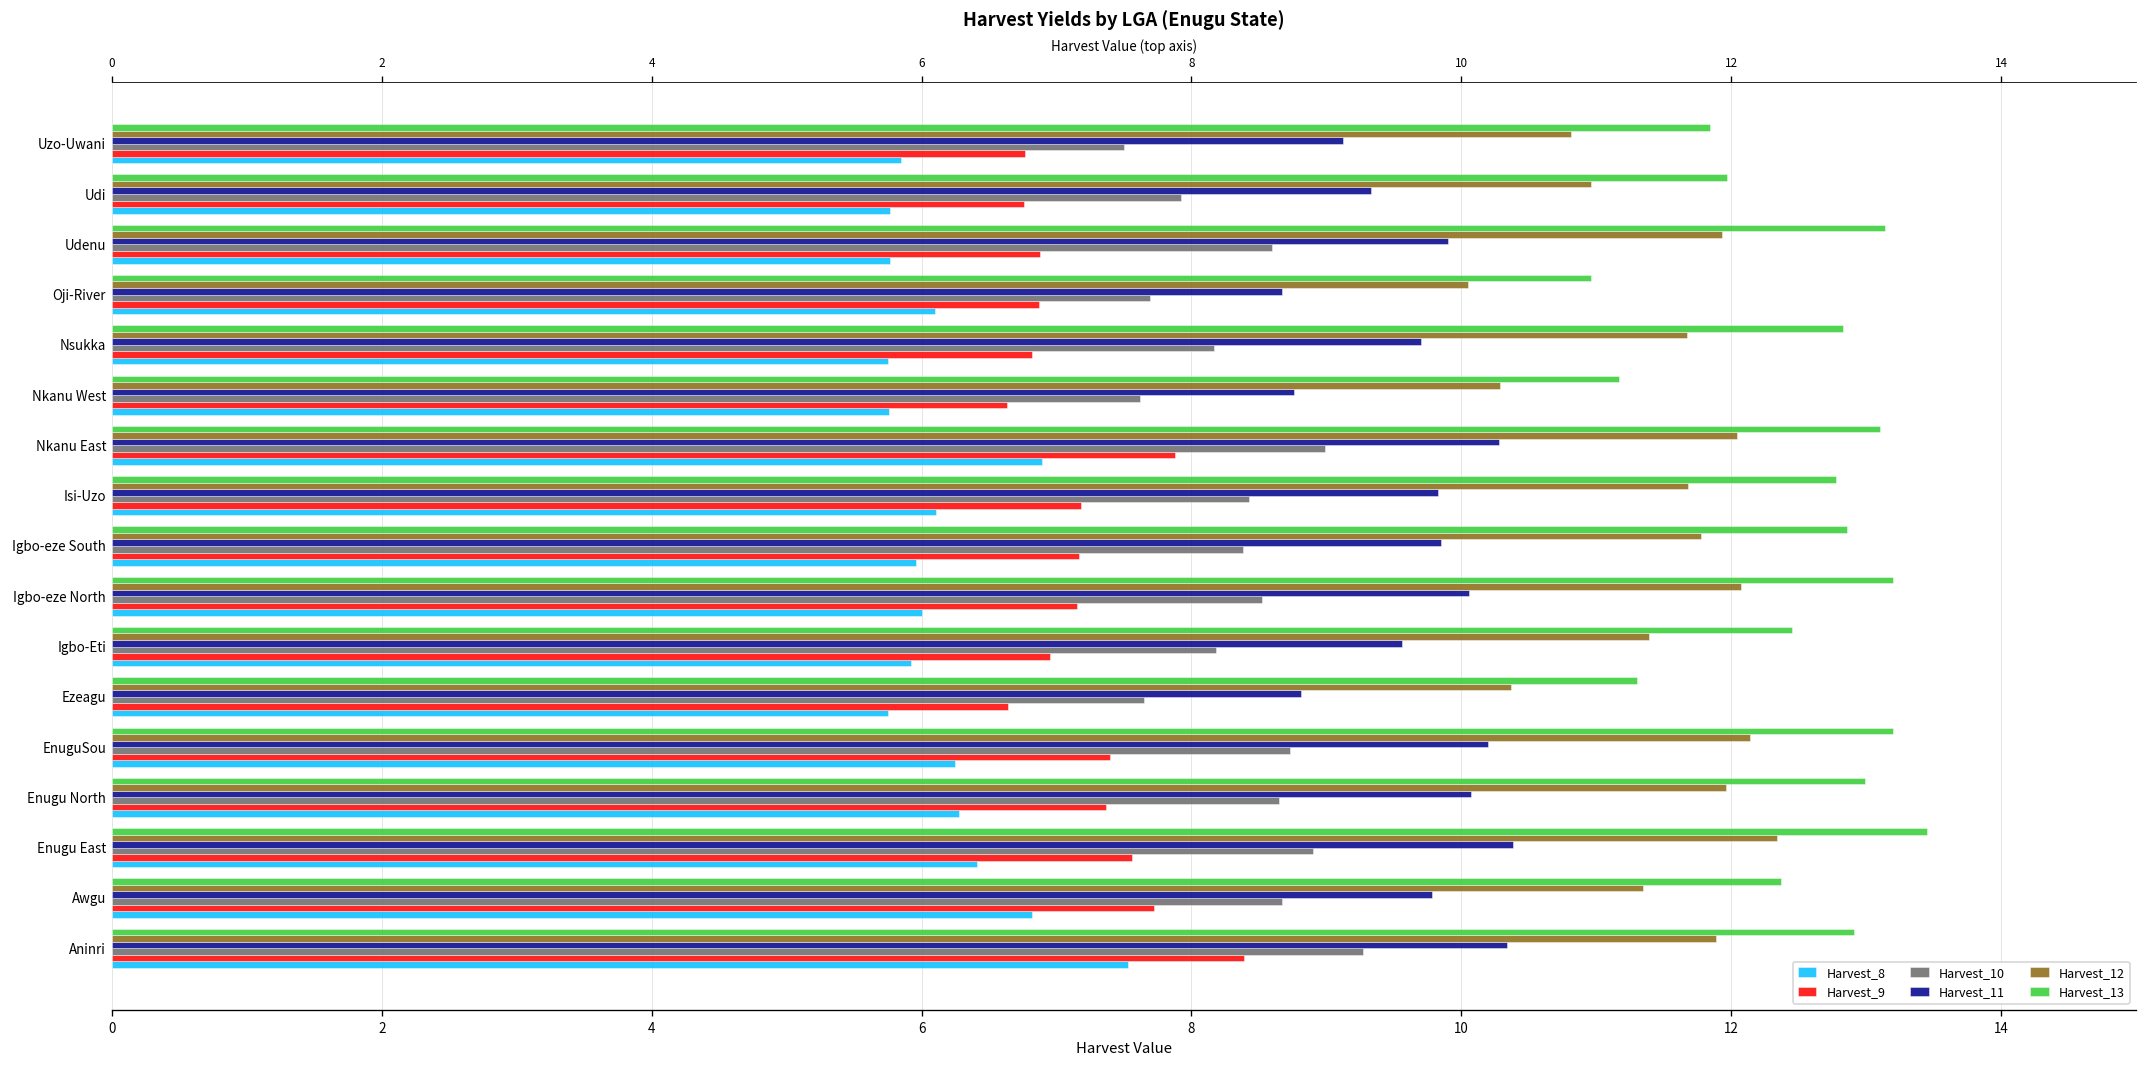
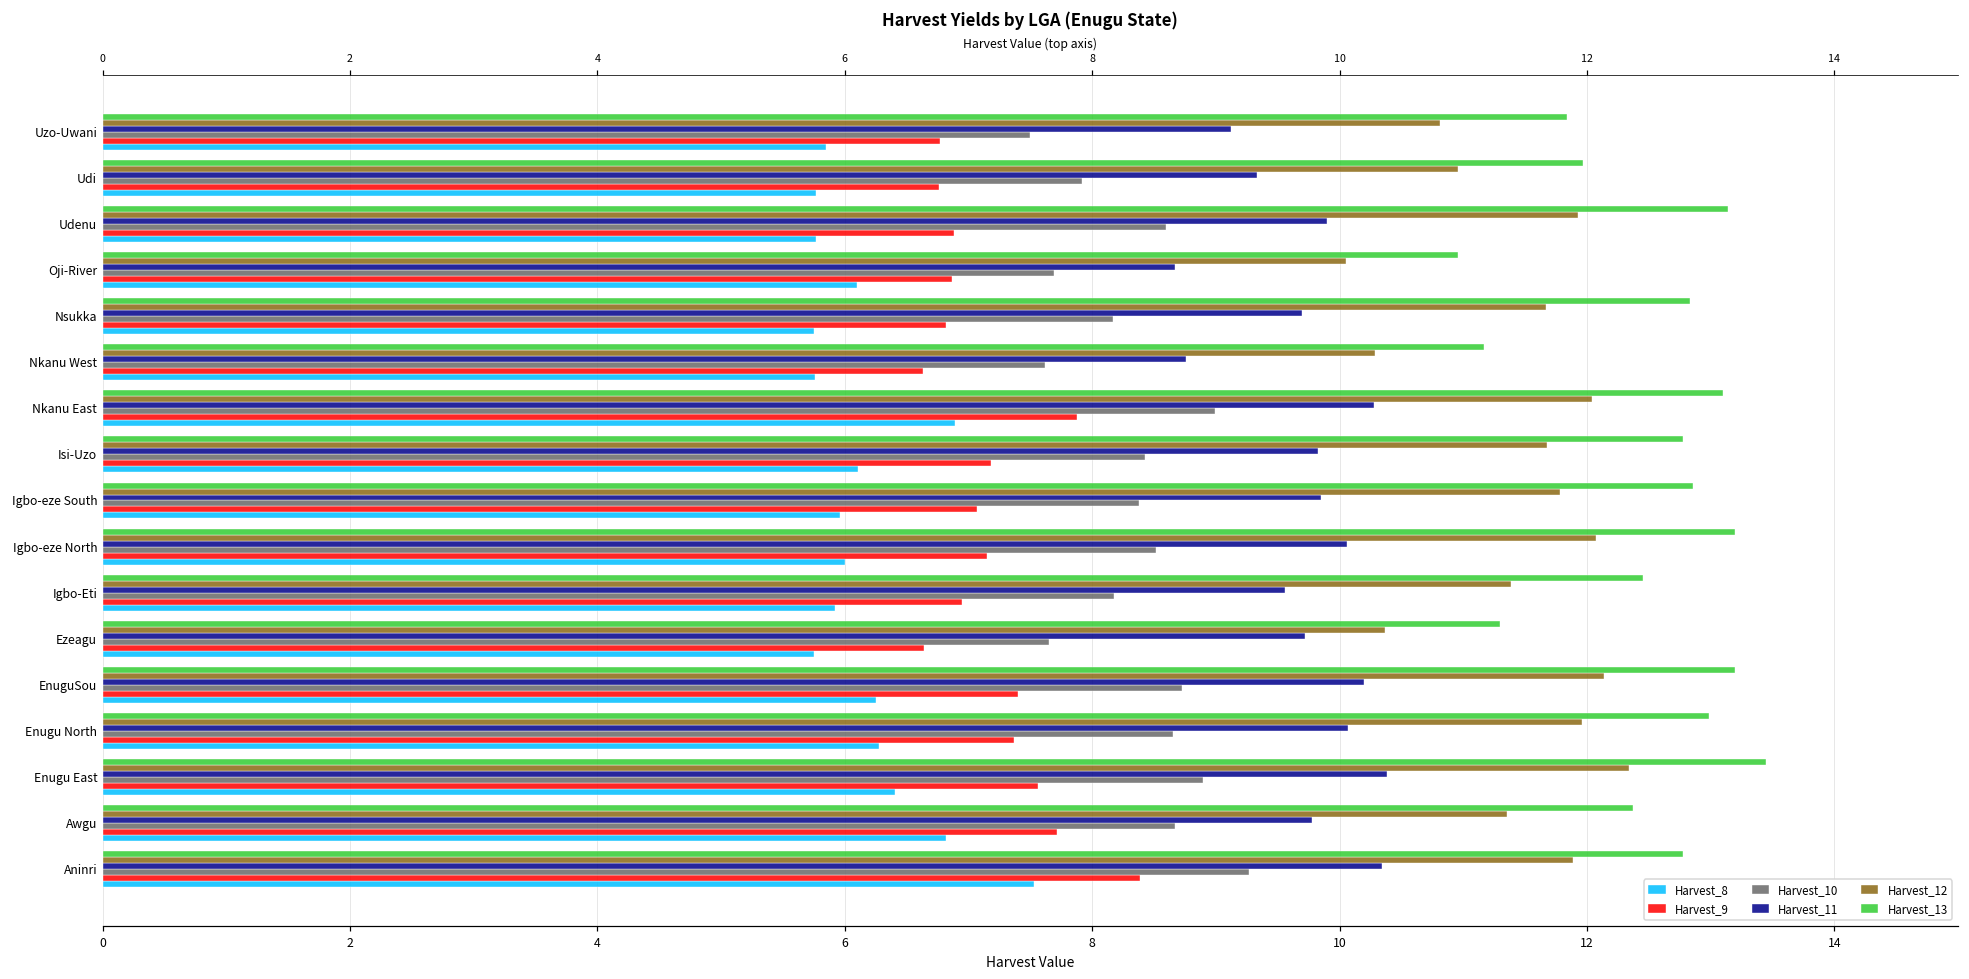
  {
    "Harvest_8": {
      "Uzo-Uwani": 5.85,
      "Udi": 5.77,
      "Udenu": 5.77,
      "Oji-River": 6.10,
      "Nsukka": 5.75,
      "Nkanu West": 5.76,
      "Nkanu East": 6.89,
      "Isi-Uzo": 6.11,
      "Igbo-eze South": 5.96,
      "Igbo-eze North": 6.00,
      "Igbo-Eti": 5.92,
      "Ezeagu": 5.75,
      "EnuguSou": 6.25,
      "Enugu North": 6.28,
      "Enugu East": 6.41,
      "Awgu": 6.82,
      "Aninri": 7.53
    },
    "Harvest_9": {
      "Uzo-Uwani": 6.77,
      "Udi": 6.76,
      "Udenu": 6.88,
      "Oji-River": 6.87,
      "Nsukka": 6.82,
      "Nkanu West": 6.63,
      "Nkanu East": 7.88,
      "Isi-Uzo": 7.18,
-     "Igbo-eze South": 7.17,
+     "Igbo-eze South": 7.07,
      "Igbo-eze North": 7.15,
      "Igbo-Eti": 6.95,
      "Ezeagu": 6.64,
      "EnuguSou": 7.40,
      "Enugu North": 7.37,
      "Enugu East": 7.56,
      "Awgu": 7.72,
      "Aninri": 8.39
    },
    "Harvest_10": {
      "Uzo-Uwani": 7.50,
      "Udi": 7.92,
      "Udenu": 8.60,
      "Oji-River": 7.69,
      "Nsukka": 8.17,
      "Nkanu West": 7.62,
      "Nkanu East": 8.99,
      "Isi-Uzo": 8.43,
      "Igbo-eze South": 8.38,
      "Igbo-eze North": 8.52,
      "Igbo-Eti": 8.18,
      "Ezeagu": 7.65,
      "EnuguSou": 8.73,
      "Enugu North": 8.65,
      "Enugu East": 8.90,
      "Awgu": 8.67,
      "Aninri": 9.27
    },
    "Harvest_11": {
      "Uzo-Uwani": 9.12,
      "Udi": 9.33,
      "Udenu": 9.90,
      "Oji-River": 8.67,
      "Nsukka": 9.70,
      "Nkanu West": 8.76,
      "Nkanu East": 10.28,
      "Isi-Uzo": 9.83,
      "Igbo-eze South": 9.85,
      "Igbo-eze North": 10.06,
      "Igbo-Eti": 9.56,
-     "Ezeagu": 8.81,
+     "Ezeagu": 9.72,
      "EnuguSou": 10.20,
      "Enugu North": 10.07,
      "Enugu East": 10.38,
      "Awgu": 9.78,
      "Aninri": 10.34
    },
    "Harvest_12": {
      "Uzo-Uwani": 10.81,
      "Udi": 10.96,
      "Udenu": 11.93,
      "Oji-River": 10.05,
      "Nsukka": 11.67,
      "Nkanu West": 10.29,
      "Nkanu East": 12.04,
      "Isi-Uzo": 11.68,
      "Igbo-eze South": 11.78,
      "Igbo-eze North": 12.07,
      "Igbo-Eti": 11.39,
      "Ezeagu": 10.37,
      "EnuguSou": 12.14,
      "Enugu North": 11.96,
      "Enugu East": 12.34,
      "Awgu": 11.35,
      "Aninri": 11.89
    },
    "Harvest_13": {
      "Uzo-Uwani": 11.84,
      "Udi": 11.97,
      "Udenu": 13.14,
      "Oji-River": 10.96,
      "Nsukka": 12.83,
      "Nkanu West": 11.17,
      "Nkanu East": 13.10,
      "Isi-Uzo": 12.78,
      "Igbo-eze South": 12.86,
      "Igbo-eze North": 13.20,
      "Igbo-Eti": 12.45,
      "Ezeagu": 11.30,
      "EnuguSou": 13.20,
      "Enugu North": 12.99,
      "Enugu East": 13.45,
      "Awgu": 12.37,
-     "Aninri": 12.91
+     "Aninri": 12.78
    }
  }
